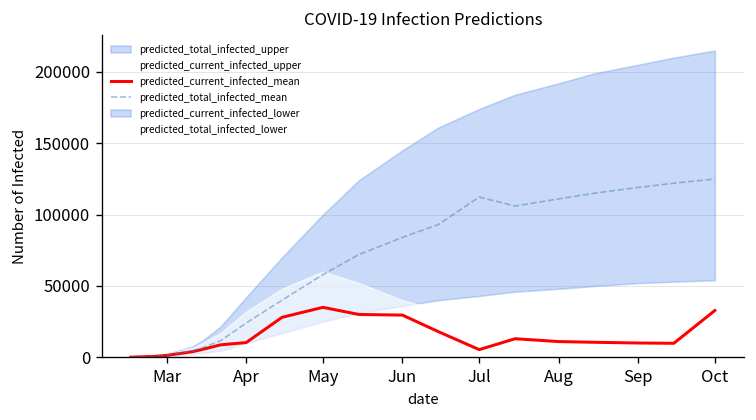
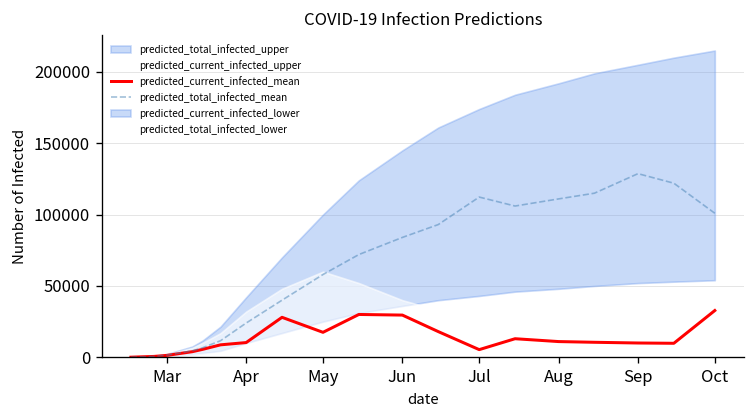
  {
    "predicted_current_infected_mean": {
      "Apr": 10000,
-     "May": 35000,
+     "May": 17000,
      "Jun": 30000,
      "Jul": 5000,
      "Aug": 11000,
      "Sep": 10000,
      "Oct": 33000
    },
    "predicted_total_infected_mean": {
      "Apr": 24000,
      "Jun": 84000,
      "Jul": 112000,
      "Aug": 111000,
-     "Sep": 119000,
-     "Oct": 125000
+     "Sep": 129000,
+     "Oct": 101000
    }
  }
